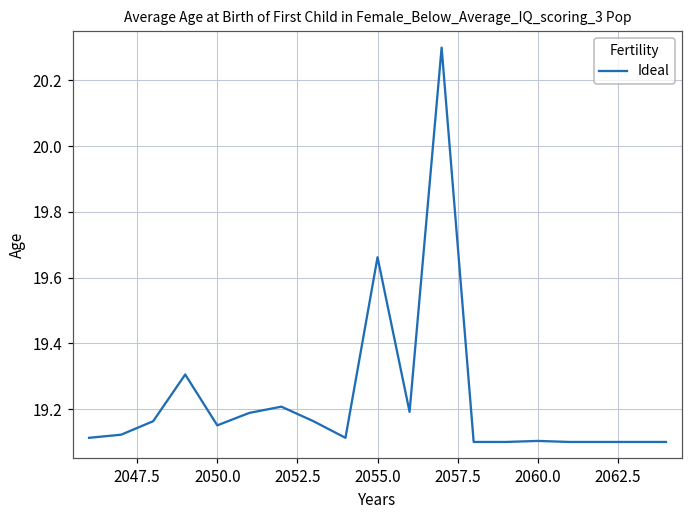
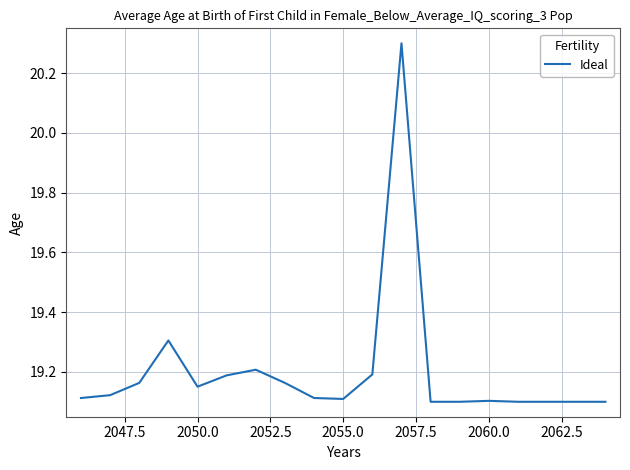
  {
    "2050.0": 19.15,
-   "2055.0": 19.66,
+   "2055.0": 19.11,
    "2060.0": 19.10
  }
